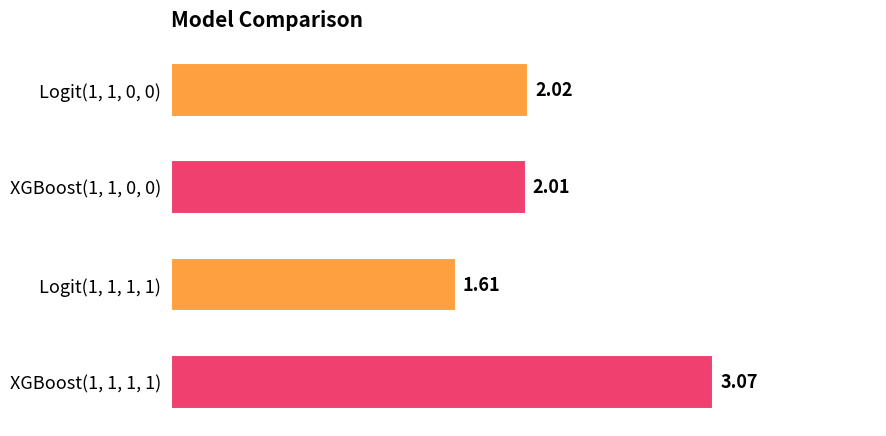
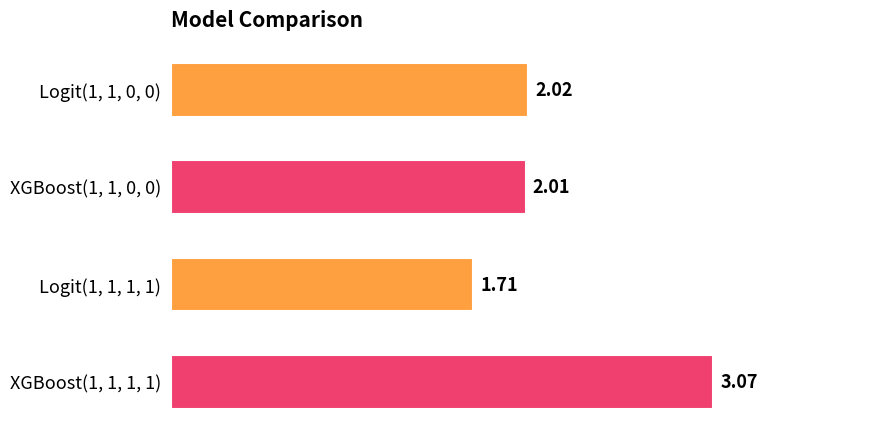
  {
    "Logit(1, 1, 0, 0)": 2.02,
    "XGBoost(1, 1, 0, 0)": 2.01,
-   "Logit(1, 1, 1, 1)": 1.61,
+   "Logit(1, 1, 1, 1)": 1.71,
    "XGBoost(1, 1, 1, 1)": 3.07
  }
